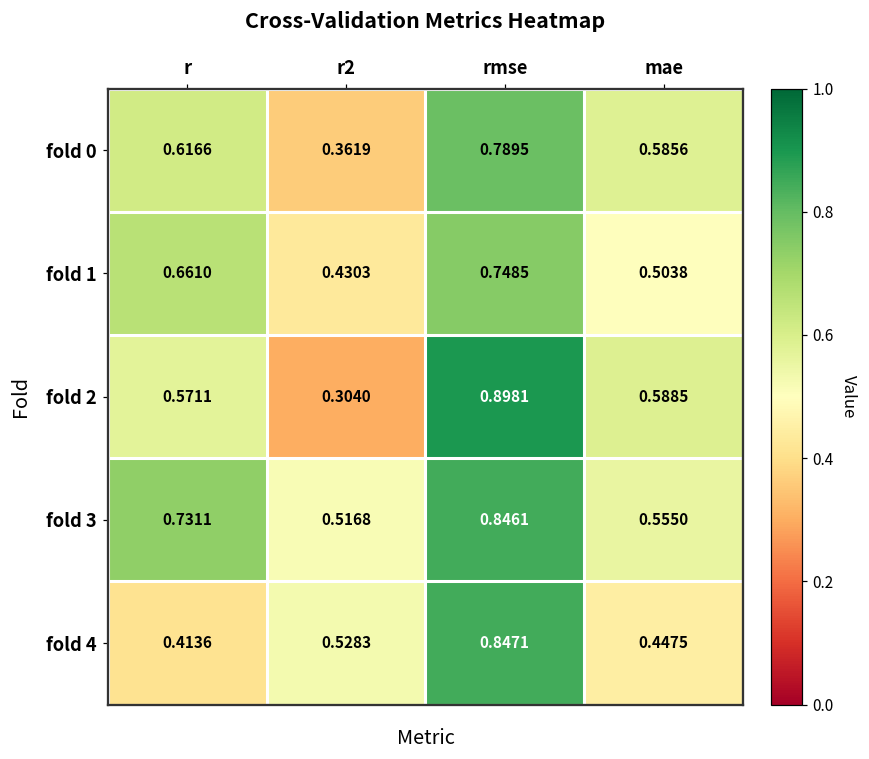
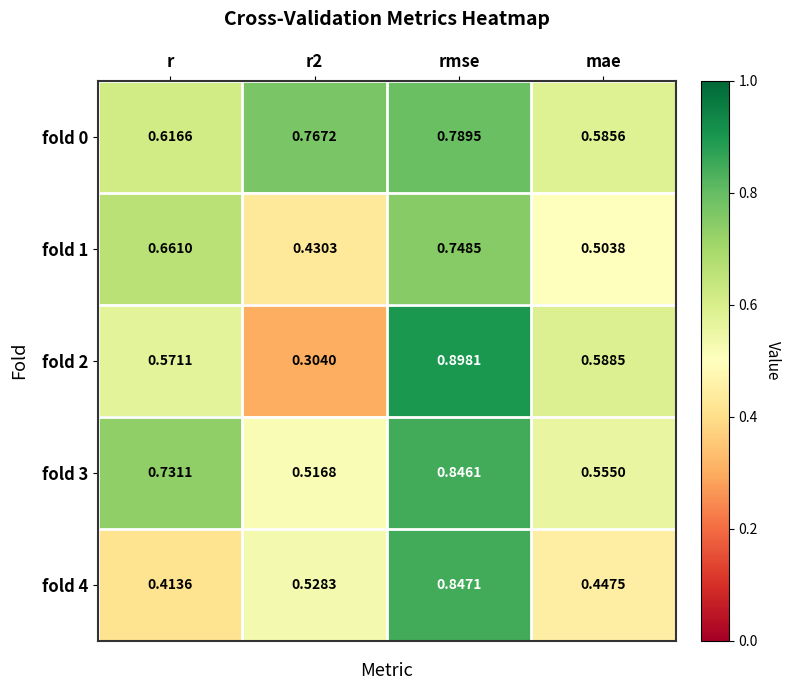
  {
    "fold 0": {
      "r": 0.6166,
-     "r2": 0.3619,
+     "r2": 0.7672,
      "rmse": 0.7895,
      "mae": 0.5856
    },
    "fold 1": {
      "r": 0.6610,
      "r2": 0.4303,
      "rmse": 0.7485,
      "mae": 0.5038
    },
    "fold 2": {
      "r": 0.5711,
      "r2": 0.3040,
      "rmse": 0.8981,
      "mae": 0.5885
    },
    "fold 3": {
      "r": 0.7311,
      "r2": 0.5168,
      "rmse": 0.8461,
      "mae": 0.5550
    },
    "fold 4": {
      "r": 0.4136,
      "r2": 0.5283,
      "rmse": 0.8471,
      "mae": 0.4475
    }
  }
